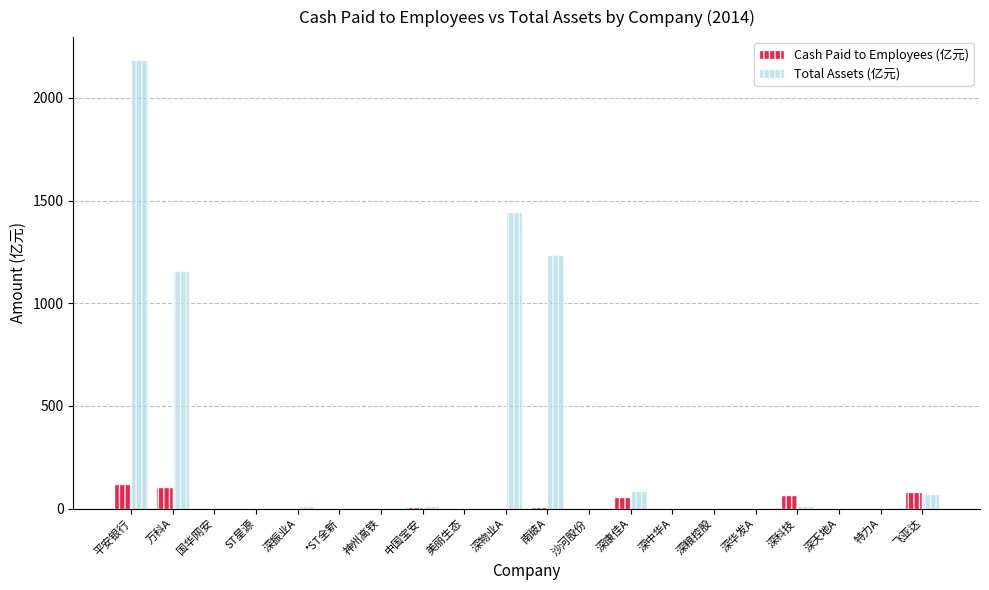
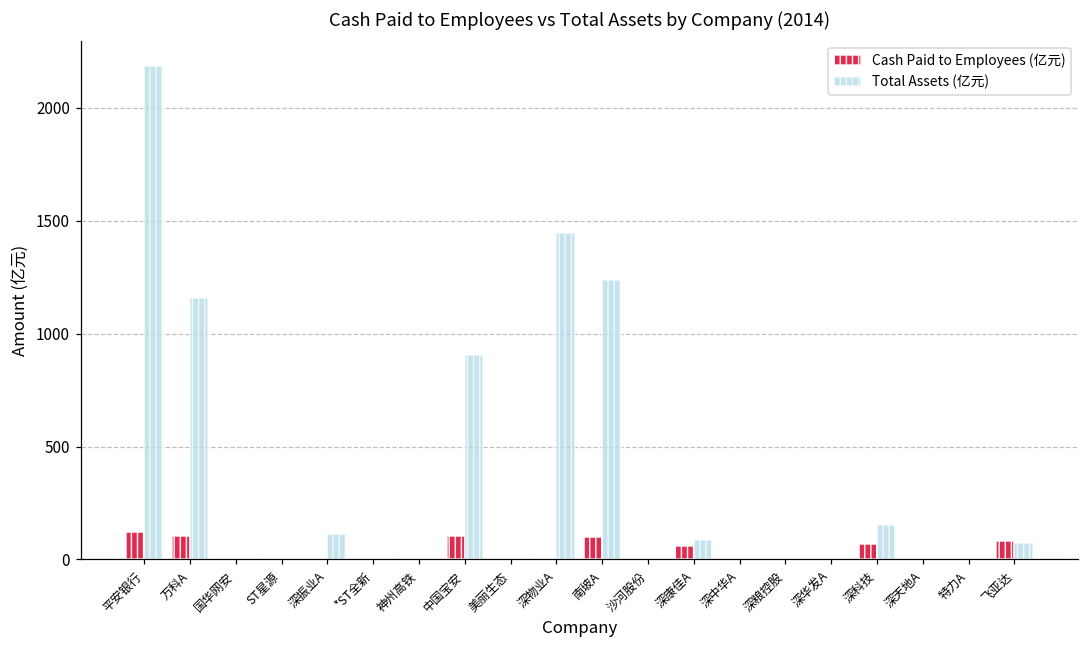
  {
    "Cash Paid to Employees (亿元)": {
      "平安银行": 120,
      "万科A": 100,
-     "中国宝安": 10,
-     "南玻A": 10,
+     "中国宝安": 100,
+     "南玻A": 100,
      "深康佳A": 60,
      "深科技": 70,
      "飞亚达": 80
    },
    "Total Assets (亿元)": {
      "平安银行": 2190,
      "万科A": 1160,
-     "深振业A": 10,
-     "中国宝安": 10,
+     "深振业A": 110,
+     "中国宝安": 910,
      "深物业A": 1450,
      "南玻A": 1240,
      "深康佳A": 90,
-     "深科技": 10,
+     "深科技": 150,
      "飞亚达": 70
    }
  }
